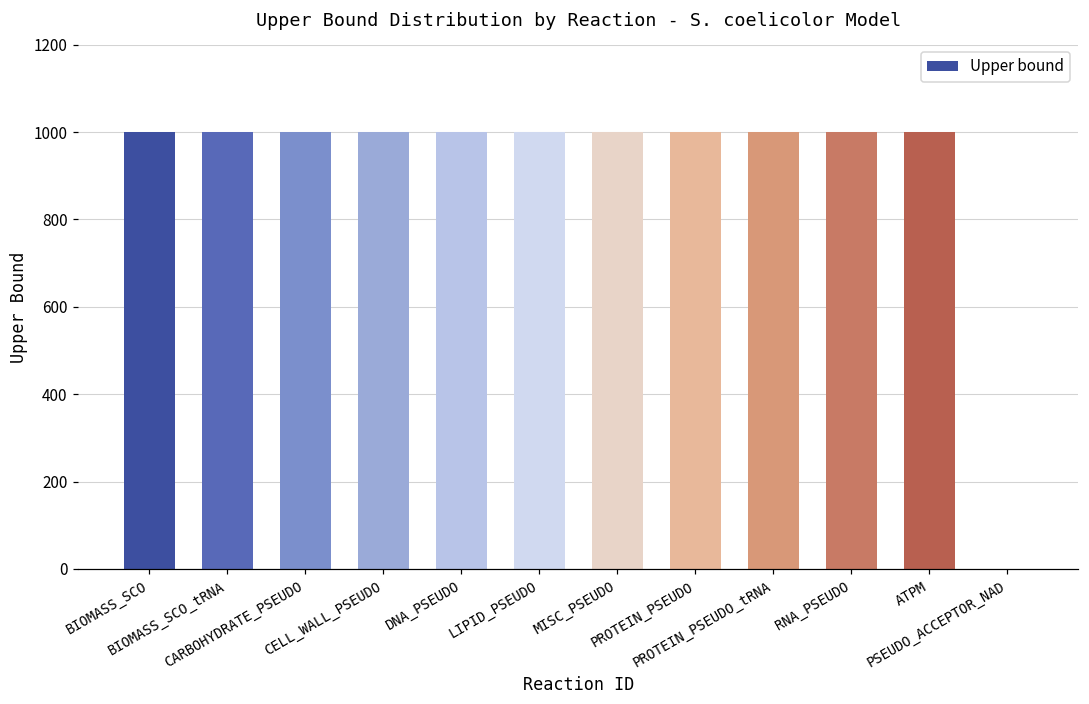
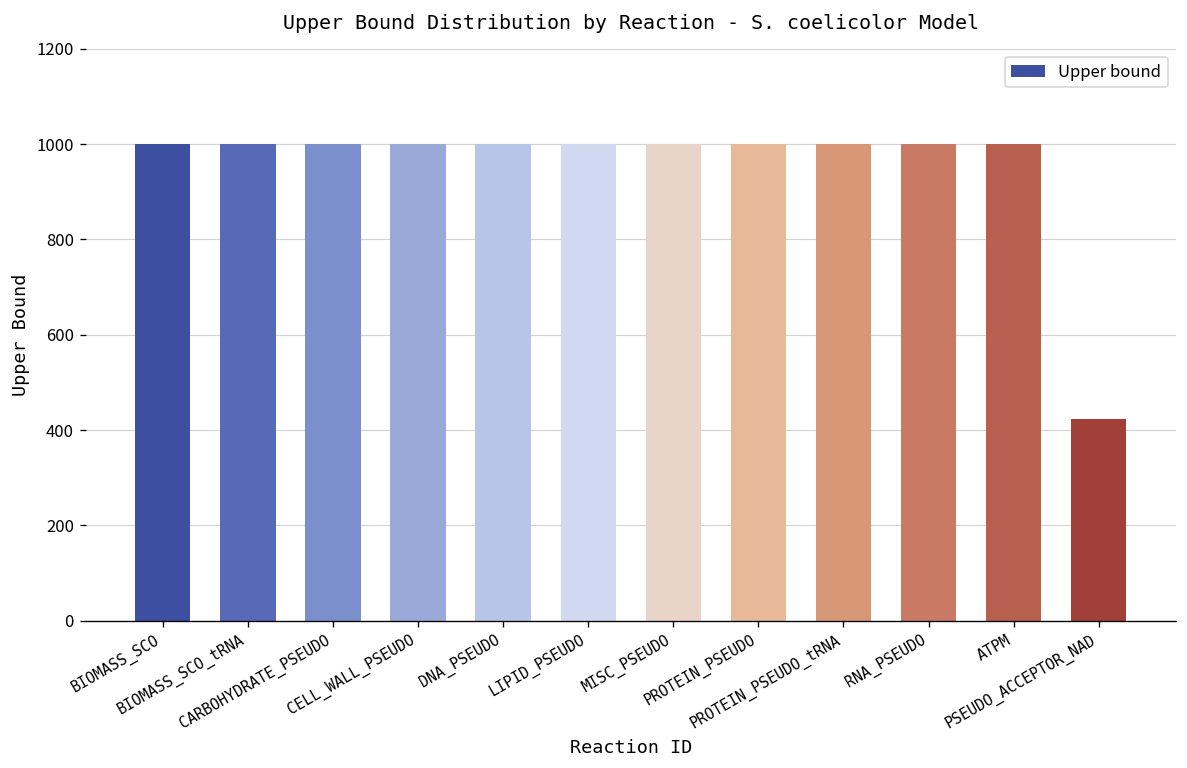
  {
    "BIOMASS_SCO": 1000,
    "BIOMASS_SCO_tRNA": 1000,
    "CARBOHYDRATE_PSEUDO": 1000,
    "CELL_WALL_PSEUDO": 1000,
    "DNA_PSEUDO": 1000,
    "LIPID_PSEUDO": 1000,
    "MISC_PSEUDO": 1000,
    "PROTEIN_PSEUDO": 1000,
    "PROTEIN_PSEUDO_tRNA": 1000,
    "RNA_PSEUDO": 1000,
    "ATPM": 1000,
-   "PSEUDO_ACCEPTOR_NAD": 0
+   "PSEUDO_ACCEPTOR_NAD": 420
  }
